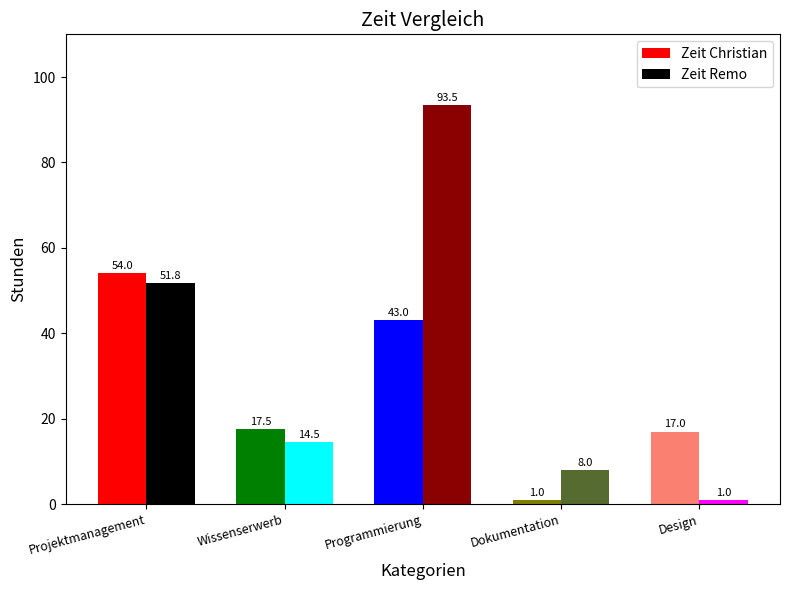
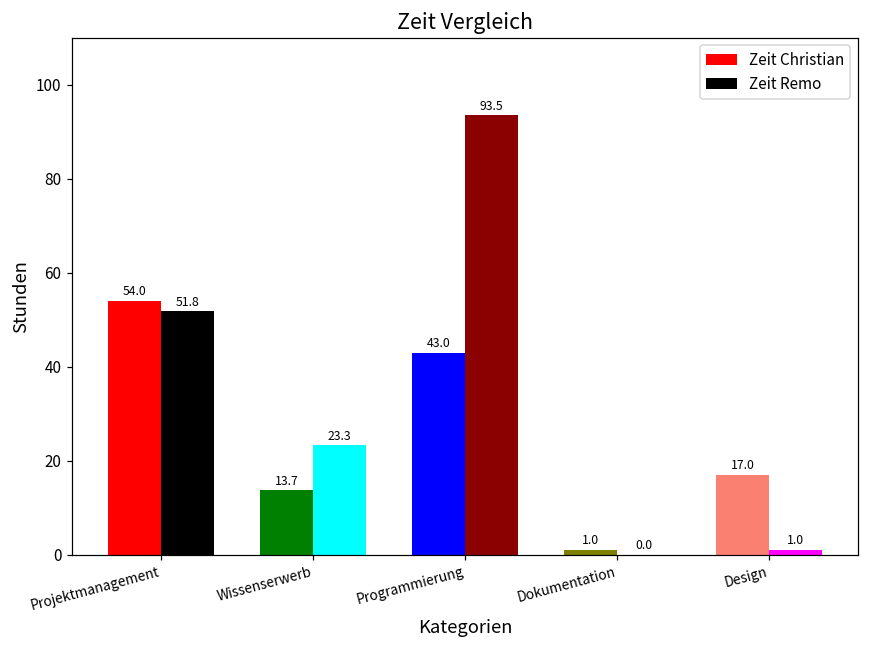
  {
    "Zeit Christian": {
      "Projektmanagement": 54.0,
-     "Wissenserwerb": 17.5,
+     "Wissenserwerb": 13.7,
      "Programmierung": 43.0,
      "Dokumentation": 1.0,
      "Design": 17.0
    },
    "Zeit Remo": {
      "Projektmanagement": 51.8,
-     "Wissenserwerb": 14.5,
+     "Wissenserwerb": 23.3,
      "Programmierung": 93.5,
-     "Dokumentation": 8.0,
+     "Dokumentation": 0.0,
      "Design": 1.0
    }
  }
